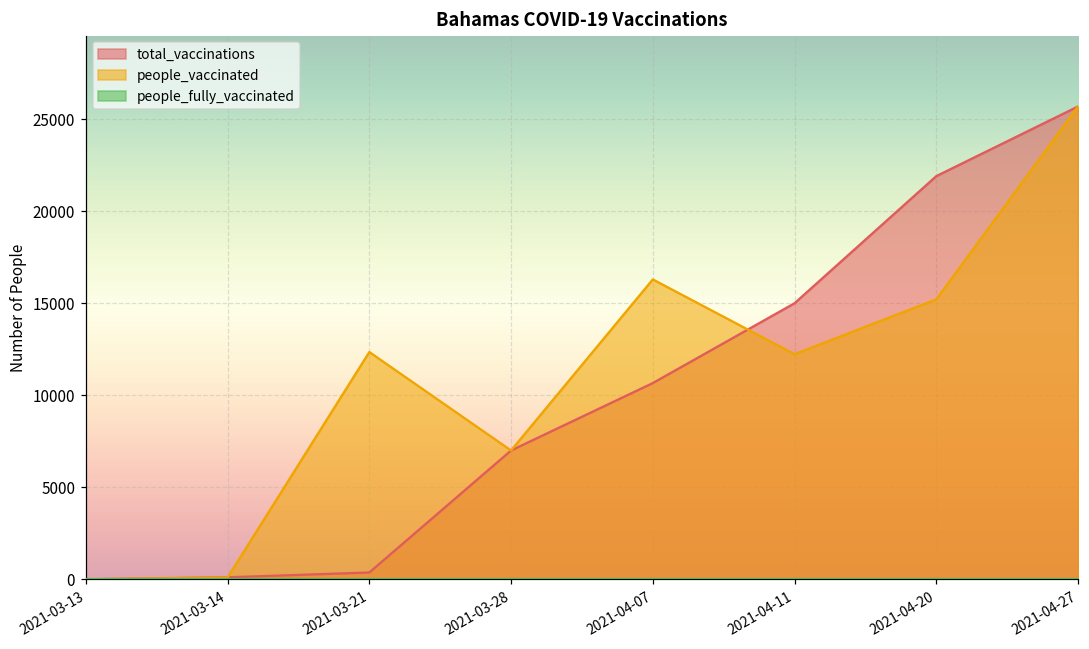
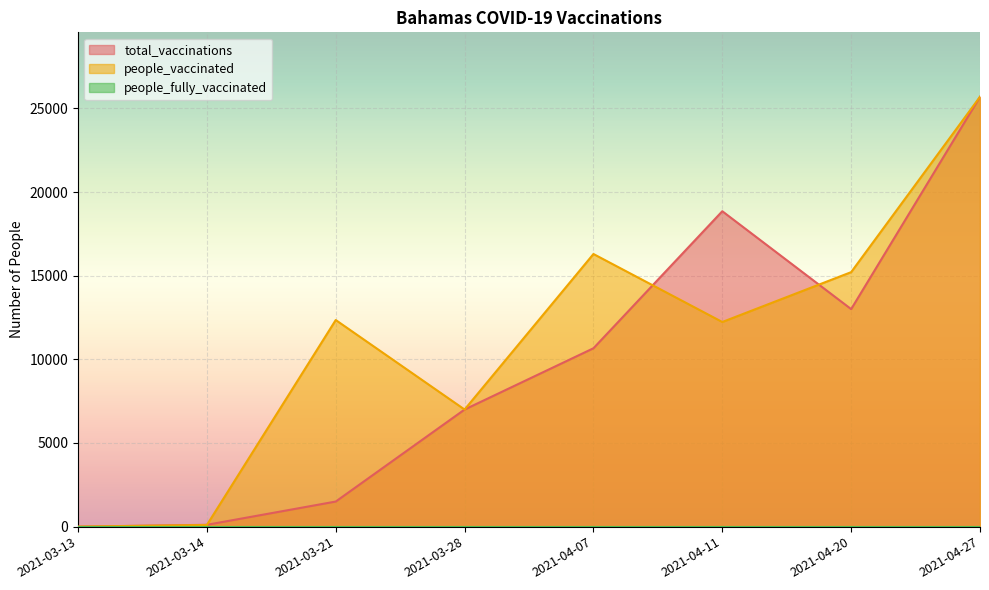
  {
    "total_vaccinations": {
-     "2021-03-21": 400,
+     "2021-03-21": 1500,
      "2021-04-07": 10700,
-     "2021-04-11": 15000,
-     "2021-04-20": 21900
+     "2021-04-11": 18900,
+     "2021-04-20": 13000
    },
    "people_vaccinated": {
      "2021-03-21": 12400,
      "2021-04-07": 16300,
      "2021-04-11": 12200,
      "2021-04-20": 15200
    },
    "people_fully_vaccinated": {
      "2021-03-21": 0,
      "2021-03-28": 0,
      "2021-04-07": 0,
      "2021-04-11": 0,
      "2021-04-20": 0,
      "2021-04-27": 0
    }
  }
